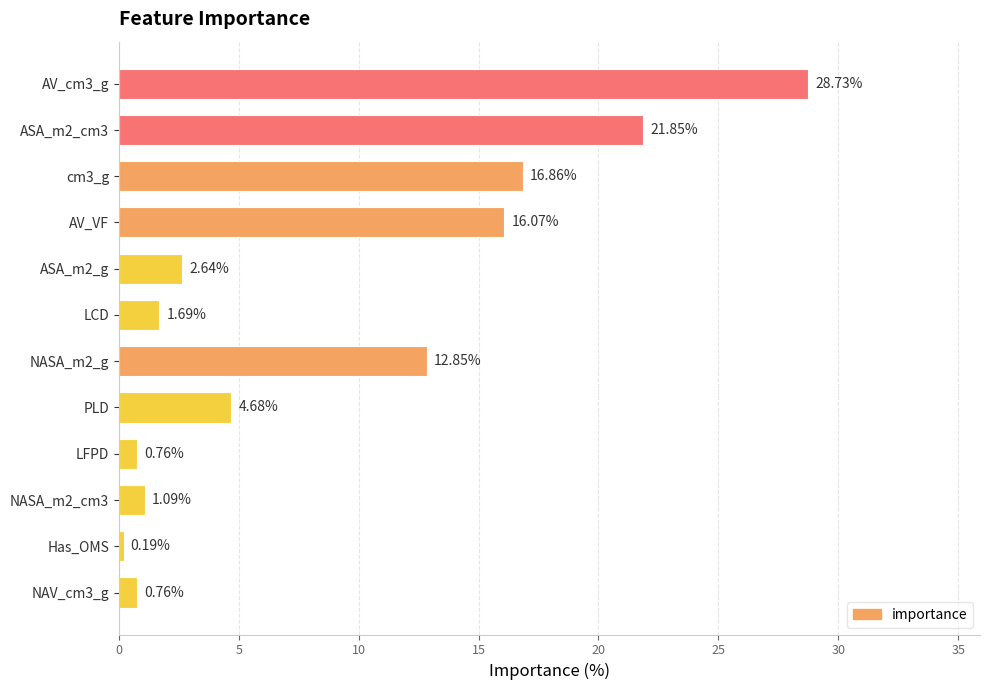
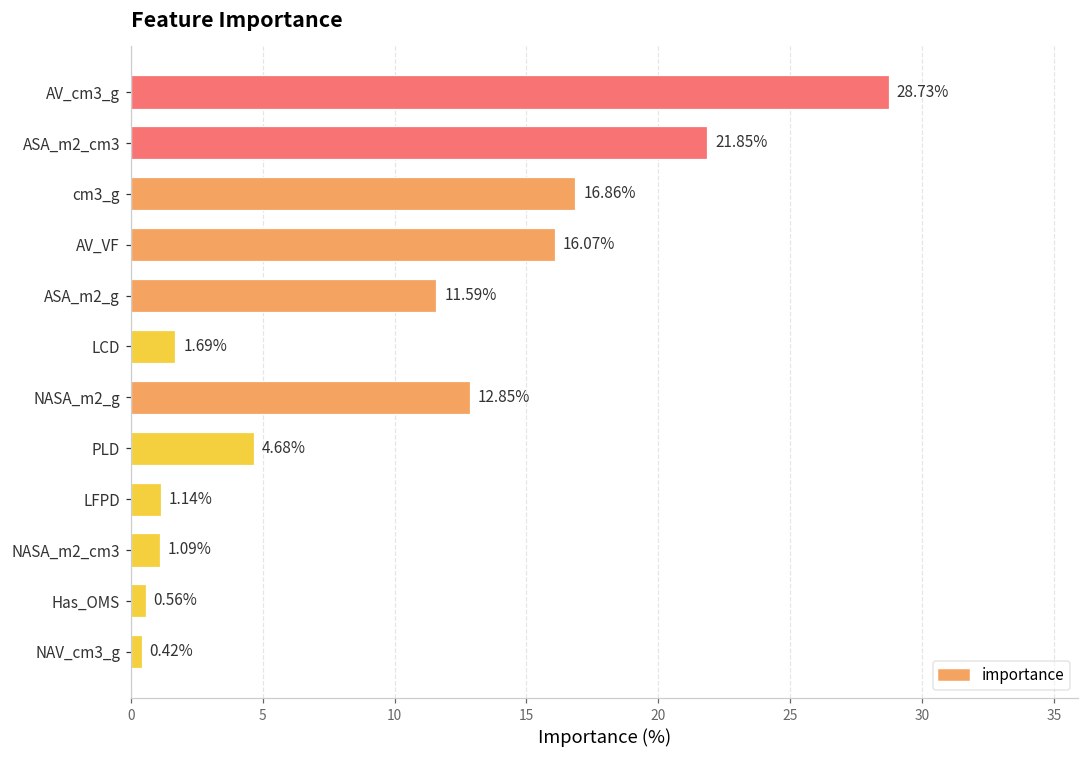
  {
    "AV_cm3_g": "28.73%",
    "ASA_m2_cm3": "21.85%",
    "cm3_g": "16.86%",
    "AV_VF": "16.07%",
-   "ASA_m2_g": "2.64%",
+   "ASA_m2_g": "11.59%",
    "LCD": "1.69%",
    "NASA_m2_g": "12.85%",
    "PLD": "4.68%",
-   "LFPD": "0.76%",
+   "LFPD": "1.14%",
    "NASA_m2_cm3": "1.09%",
-   "Has_OMS": "0.19%",
-   "NAV_cm3_g": "0.76%"
+   "Has_OMS": "0.56%",
+   "NAV_cm3_g": "0.42%"
  }
